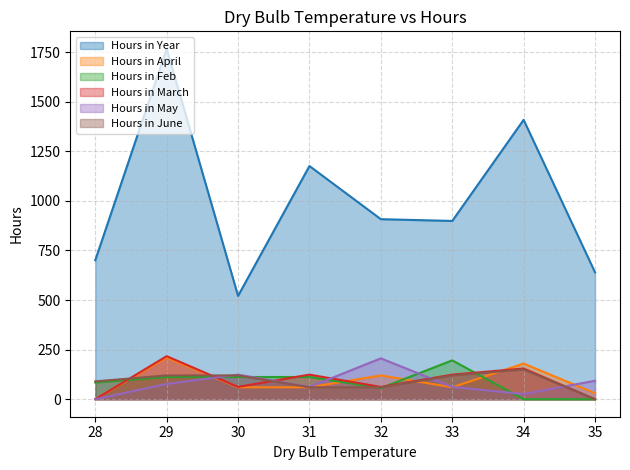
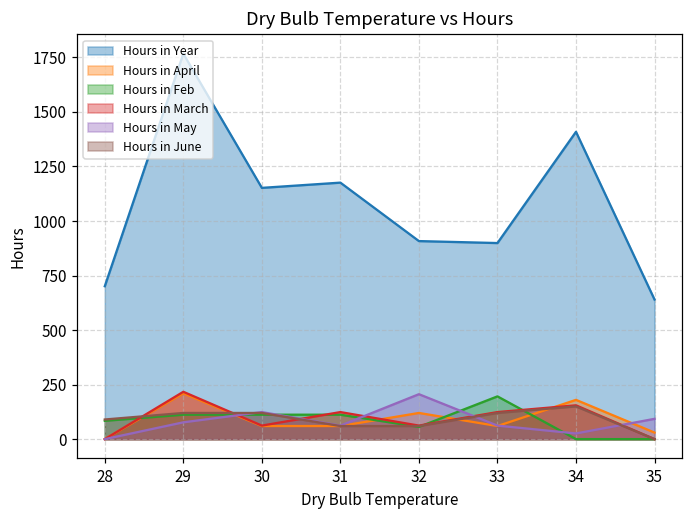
  {
    "Hours in Year": {
      "28": 700,
-     "30": 520,
+     "30": 1150,
      "31": 1180,
      "32": 910,
      "33": 900,
      "34": 1410,
      "35": 640
    },
    "Hours in Feb": {
      "33": 200,
      "34": 0
    },
    "Hours in May": {
      "29": 80,
      "32": 210,
      "34": 30,
      "35": 90
    }
  }
